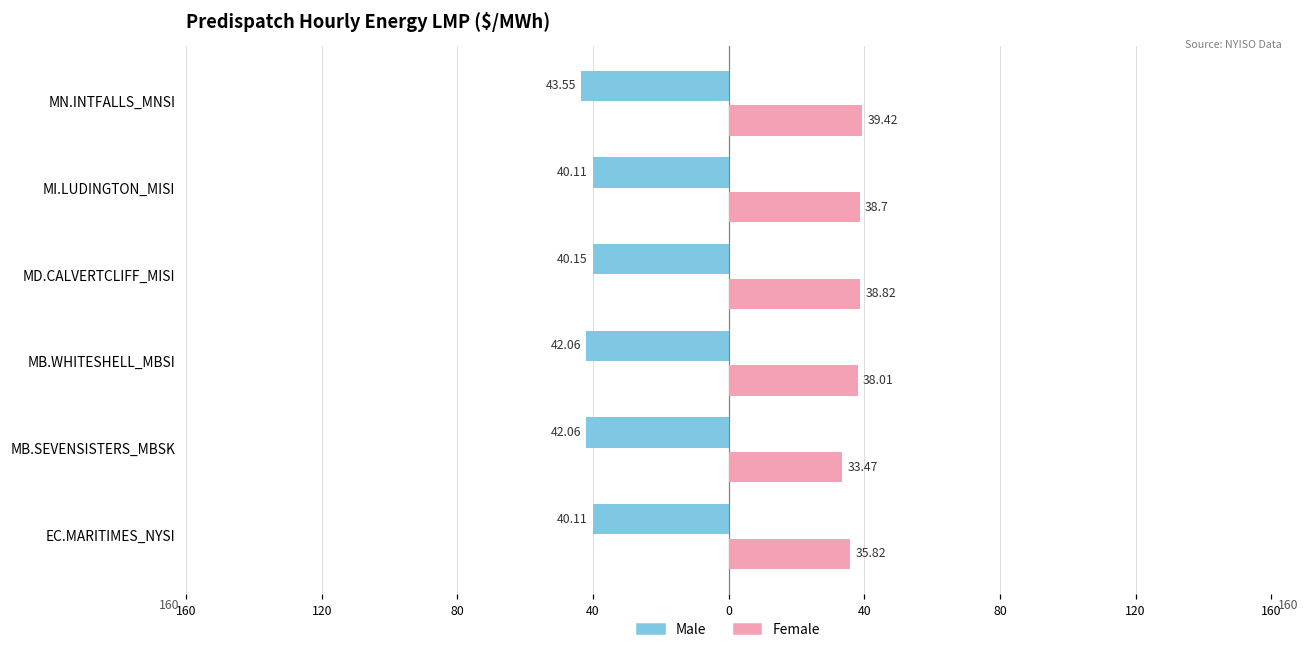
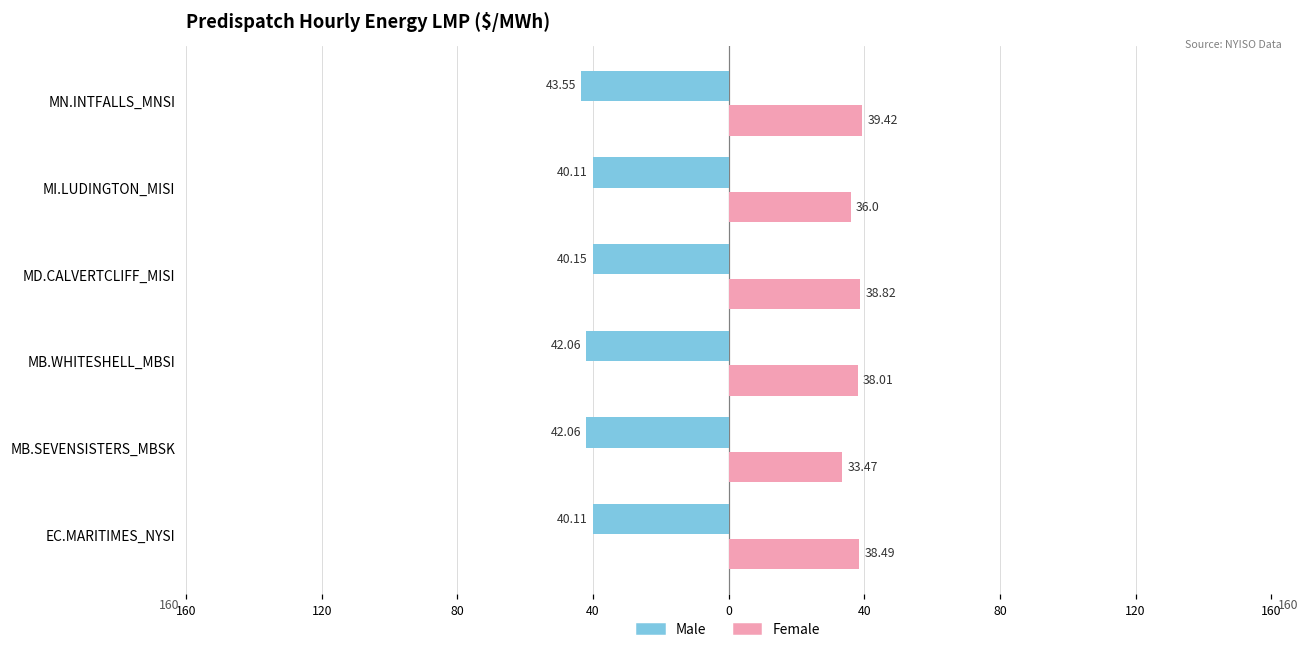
  {
    "Female": {
      "MN.INTFALLS_MNSI": 39.42,
-     "MI.LUDINGTON_MISI": 38.7,
+     "MI.LUDINGTON_MISI": 36.0,
      "MD.CALVERTCLIFF_MISI": 38.82,
      "MB.WHITESHELL_MBSI": 38.01,
      "MB.SEVENSISTERS_MBSK": 33.47,
-     "EC.MARITIMES_NYSI": 35.82
+     "EC.MARITIMES_NYSI": 38.49
    }
  }
